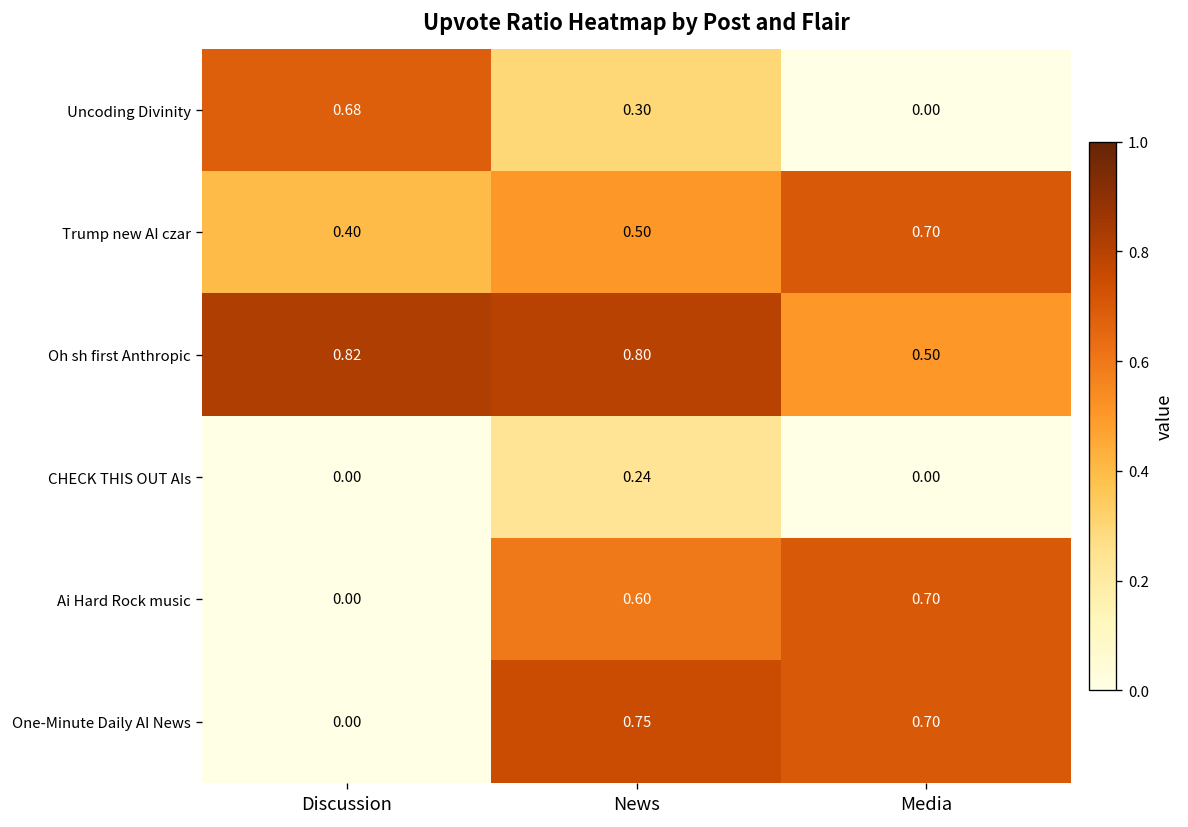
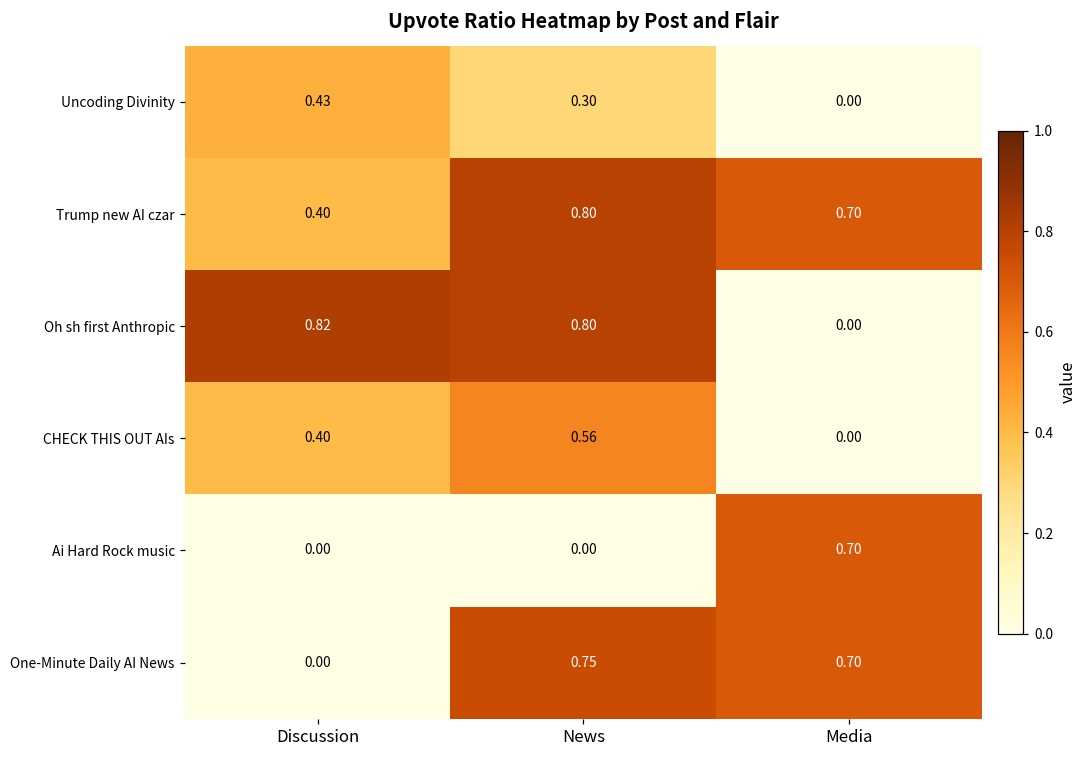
  {
    "Uncoding Divinity": {
-     "Discussion": 0.68,
+     "Discussion": 0.43,
      "News": 0.30,
      "Media": 0.00
    },
    "Trump new AI czar": {
      "Discussion": 0.40,
-     "News": 0.50,
+     "News": 0.80,
      "Media": 0.70
    },
    "Oh sh first Anthropic": {
      "Discussion": 0.82,
      "News": 0.80,
-     "Media": 0.50
+     "Media": 0.00
    },
    "CHECK THIS OUT AIs": {
-     "Discussion": 0.00,
-     "News": 0.24,
+     "Discussion": 0.40,
+     "News": 0.56,
      "Media": 0.00
    },
    "Ai Hard Rock music": {
      "Discussion": 0.00,
-     "News": 0.60,
+     "News": 0.00,
      "Media": 0.70
    },
    "One-Minute Daily AI News": {
      "Discussion": 0.00,
      "News": 0.75,
      "Media": 0.70
    }
  }
